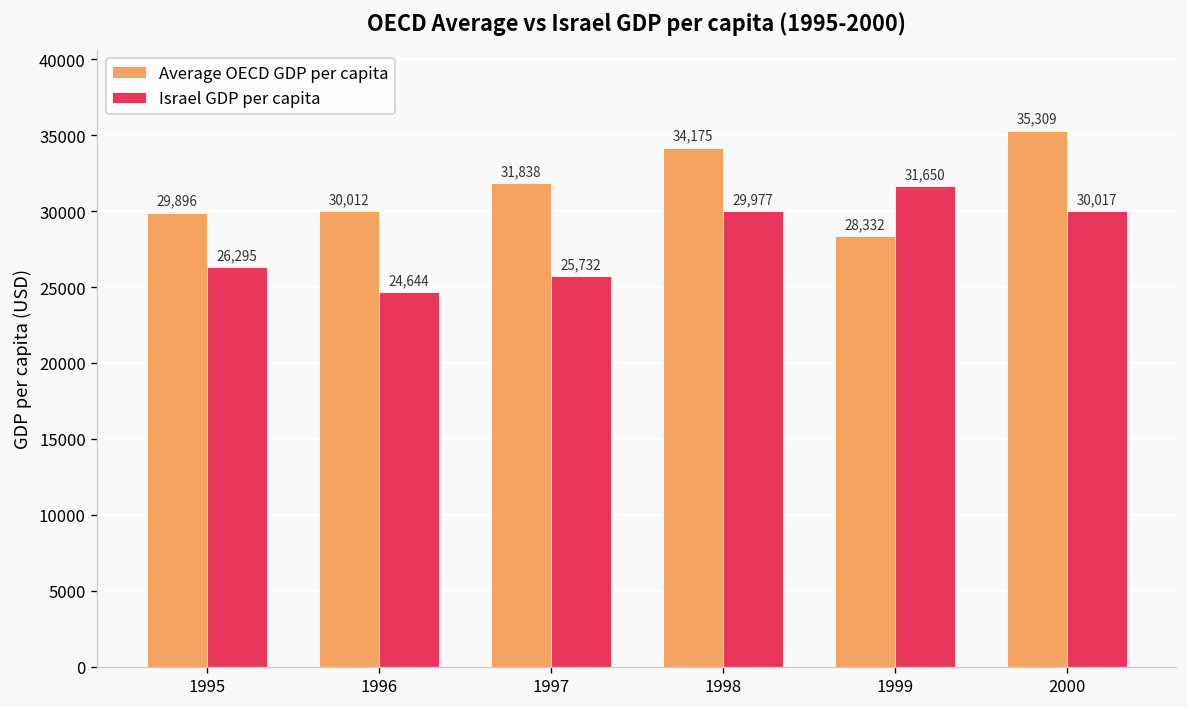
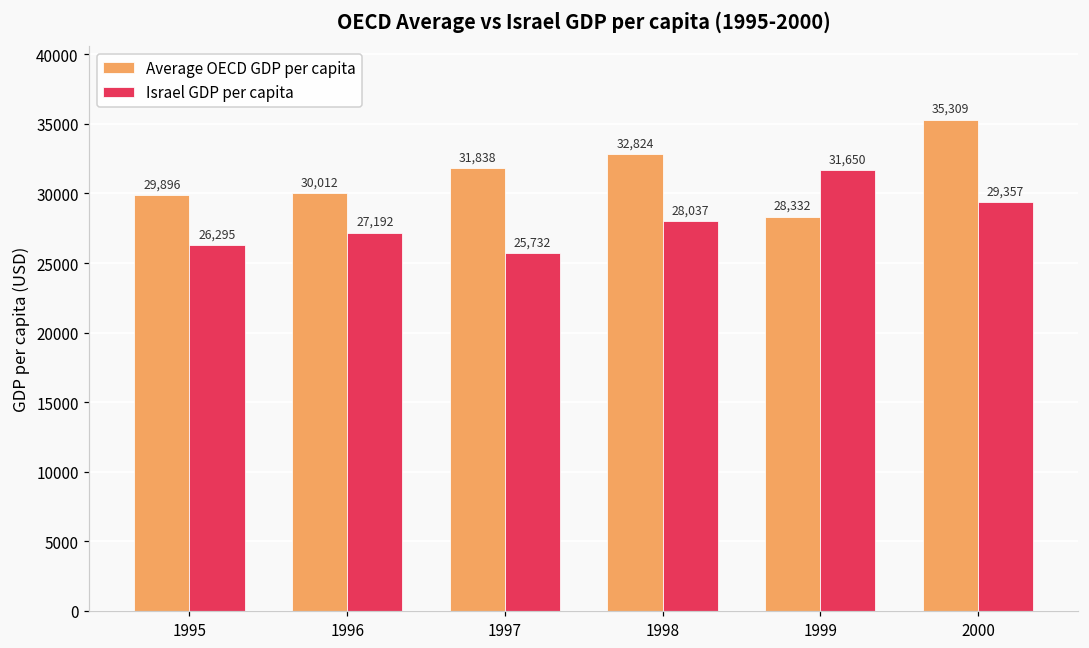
  {
    "Average OECD GDP per capita": {
      "1995": "29,896",
      "1996": "30,012",
      "1997": "31,838",
-     "1998": "34,175",
+     "1998": "32,824",
      "1999": "28,332",
      "2000": "35,309"
    },
    "Israel GDP per capita": {
      "1995": "26,295",
-     "1996": "24,644",
+     "1996": "27,192",
      "1997": "25,732",
-     "1998": "29,977",
+     "1998": "28,037",
      "1999": "31,650",
-     "2000": "30,017"
+     "2000": "29,357"
    }
  }
